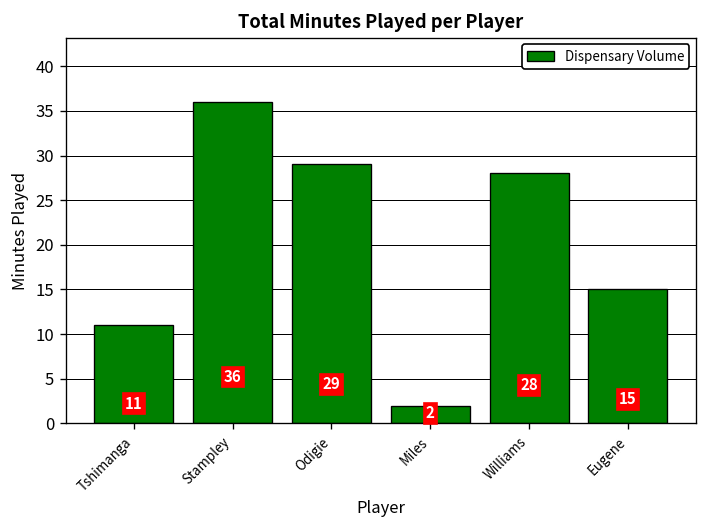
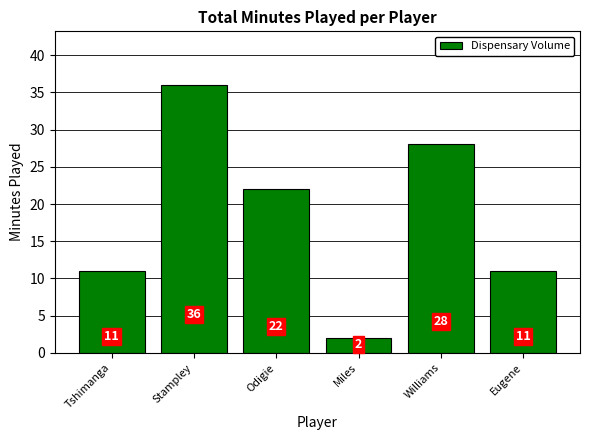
  {
-   "Odigie": 29,
-   "Eugene": 15
+   "Odigie": 22,
+   "Eugene": 11
  }
